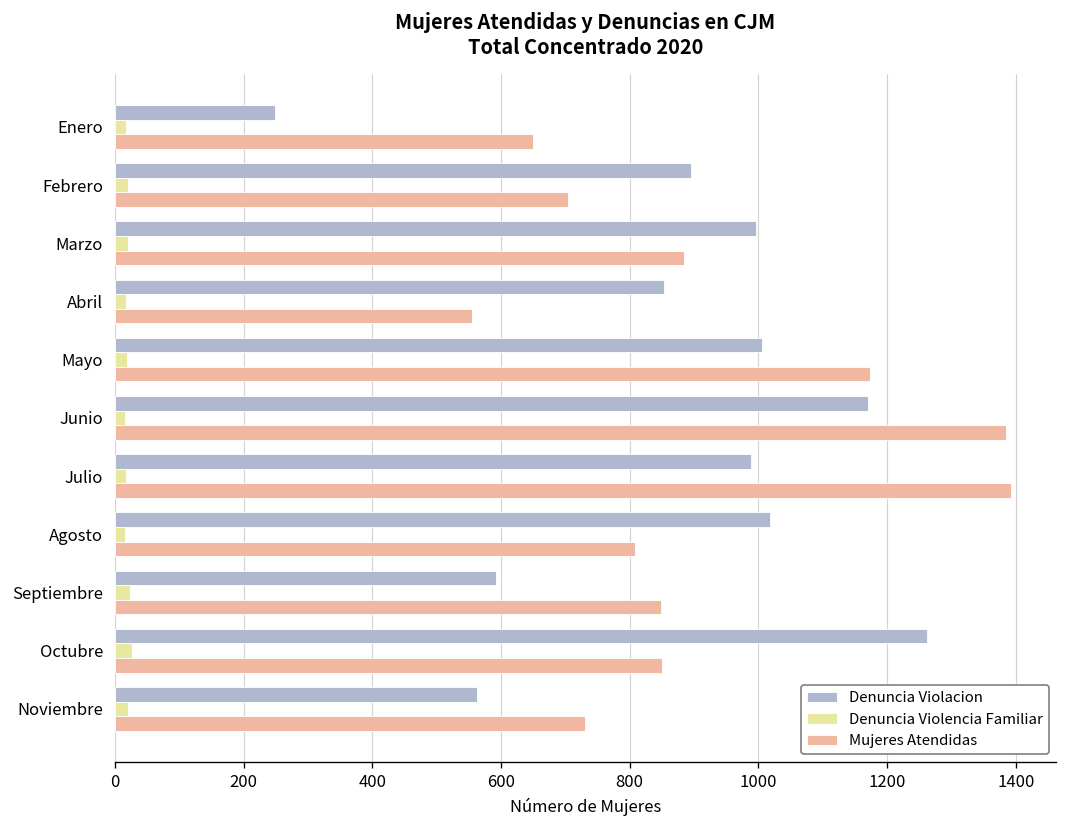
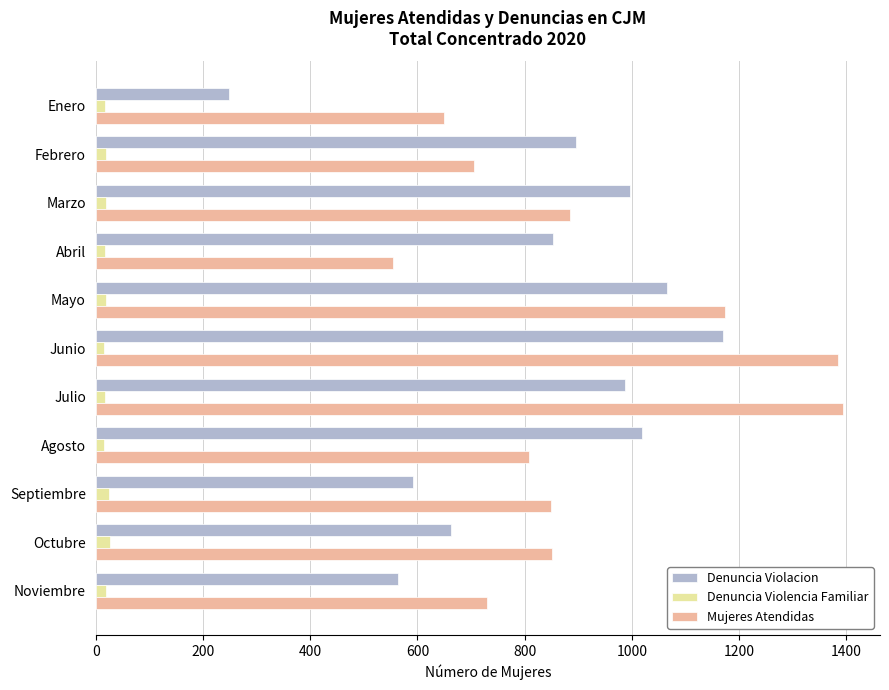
  {
    "Denuncia Violacion": {
      "Enero": 250,
      "Febrero": 900,
      "Marzo": 1000,
      "Abril": 850,
-     "Mayo": 1010,
+     "Mayo": 1070,
      "Junio": 1170,
      "Julio": 990,
      "Agosto": 1020,
      "Septiembre": 590,
-     "Octubre": 1260,
+     "Octubre": 660,
      "Noviembre": 560
    }
  }
